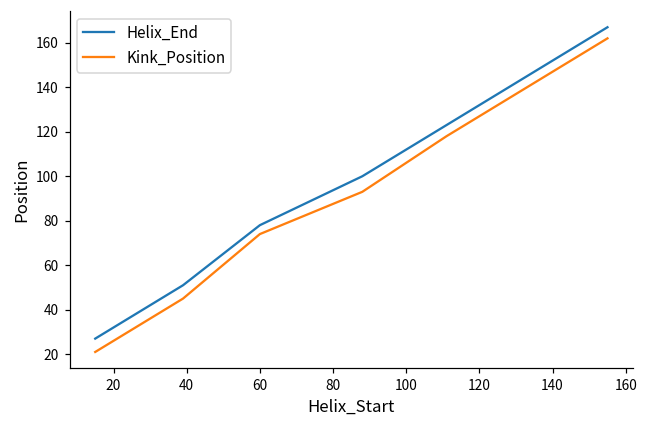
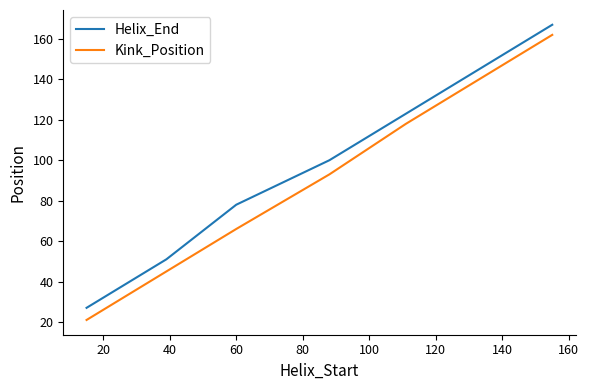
  {
    "Helix_End": {
      "60": 78
    },
    "Kink_Position": {
-     "60": 74
+     "60": 66
    }
  }
